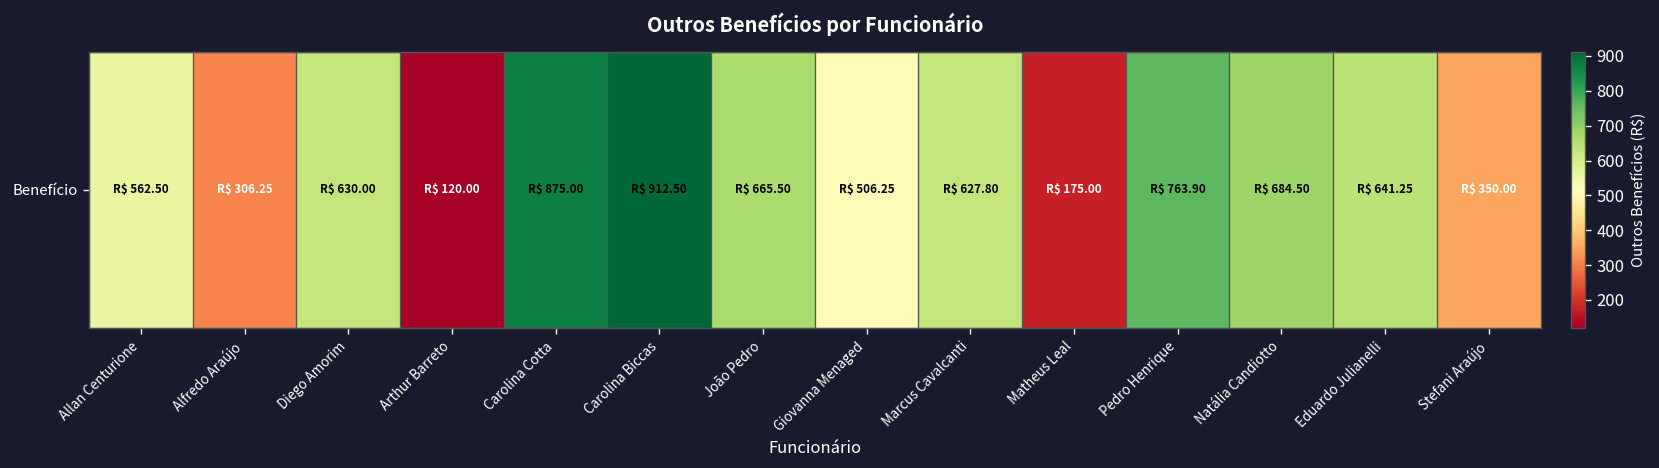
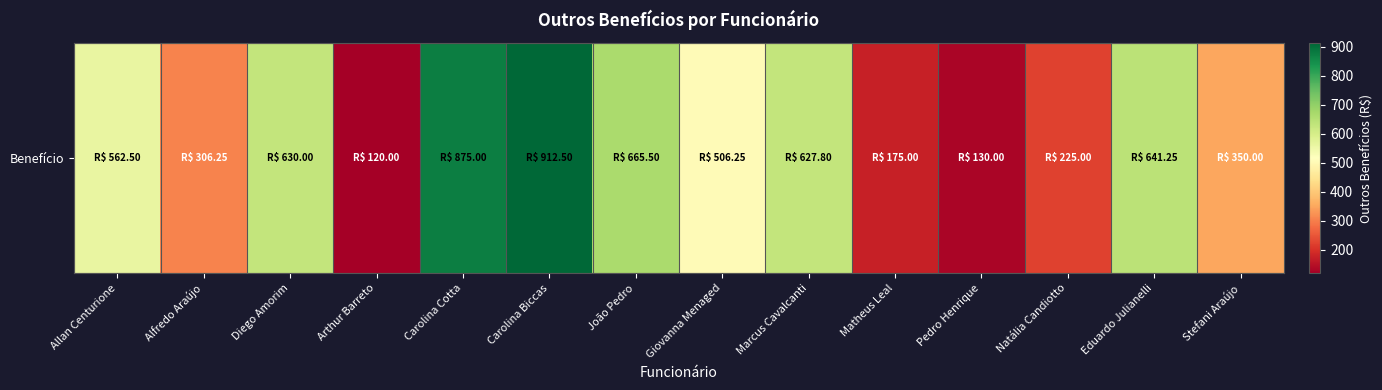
  {
    "Benefício": {
      "Allan Centurione": 562.50,
      "Alfredo Araújo": 306.25,
      "Diego Amorim": 630.00,
      "Arthur Barreto": 120.00,
      "Carolina Cotta": 875.00,
      "Carolina Biccas": 912.50,
      "João Pedro": 665.50,
      "Giovanna Menaged": 506.25,
      "Marcus Cavalcanti": 627.80,
      "Matheus Leal": 175.00,
-     "Pedro Henrique": 763.90,
-     "Natália Candiotto": 684.50,
+     "Pedro Henrique": 130.00,
+     "Natália Candiotto": 225.00,
      "Eduardo Julianelli": 641.25,
      "Stefani Araújo": 350.00
    }
  }
